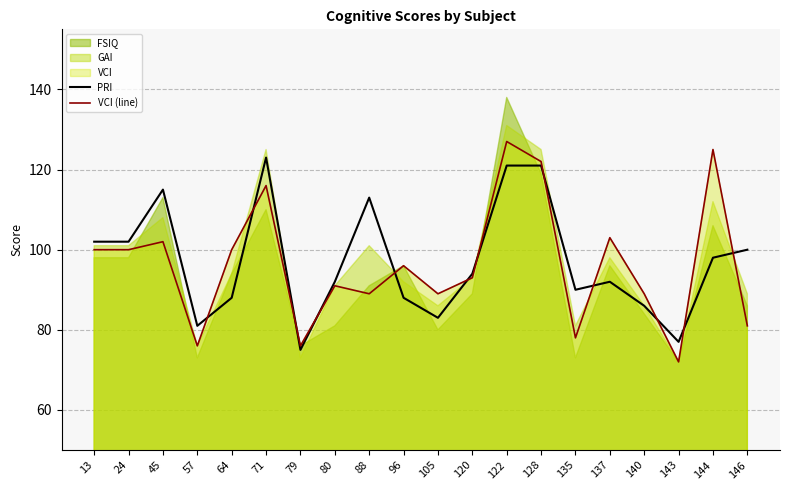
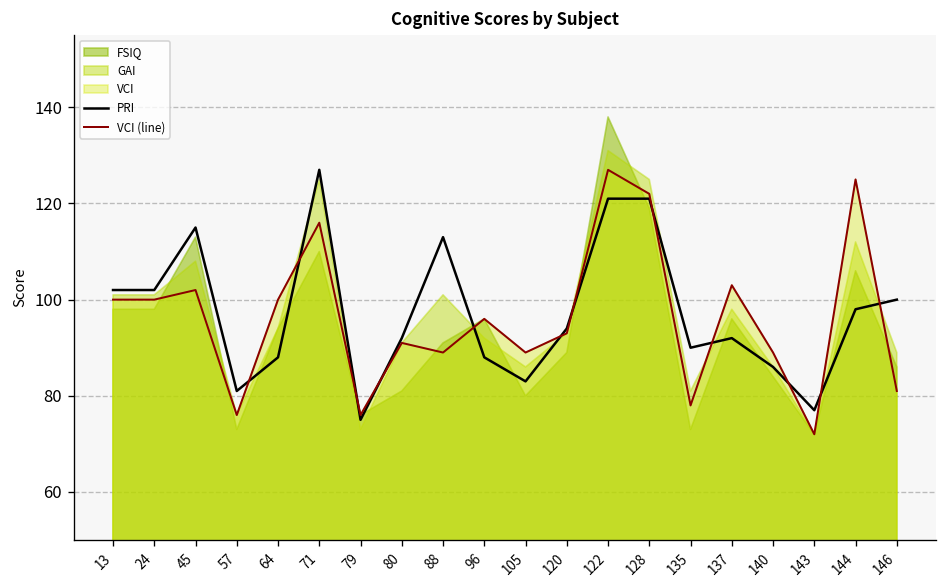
  {
    "PRI": {
      "13": 102,
      "24": 102,
      "45": 115,
      "57": 81,
      "64": 88,
-     "71": 123,
+     "71": 127,
      "79": 75,
      "80": 92,
      "88": 113,
      "96": 88,
      "105": 83,
      "120": 94,
      "122": 121,
      "128": 121,
      "135": 90,
      "137": 92,
      "143": 77,
      "144": 98,
      "146": 100
    }
  }
